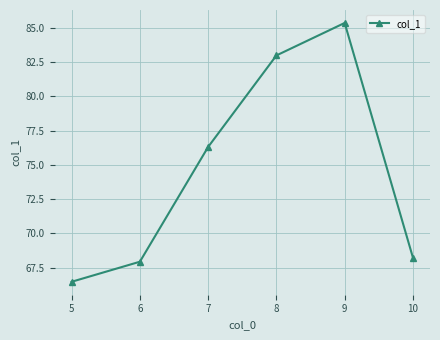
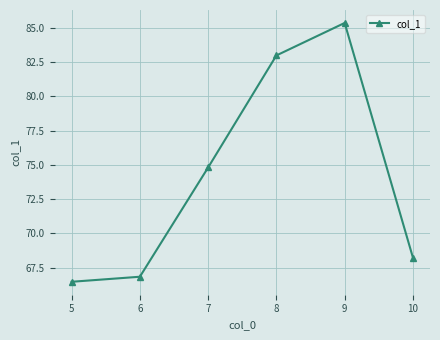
  {
    "5": 66.5,
-   "6": 67.9,
-   "7": 76.3,
+   "6": 66.8,
+   "7": 74.8,
    "8": 83.0,
    "9": 85.4,
    "10": 68.2
  }
